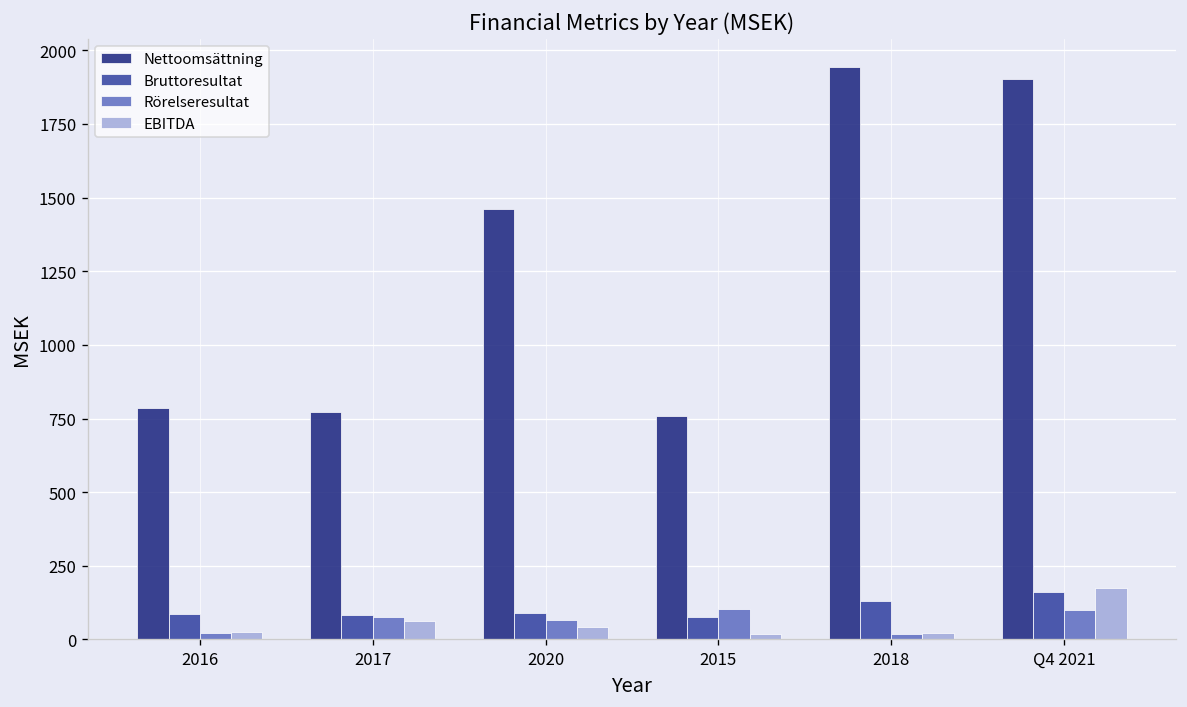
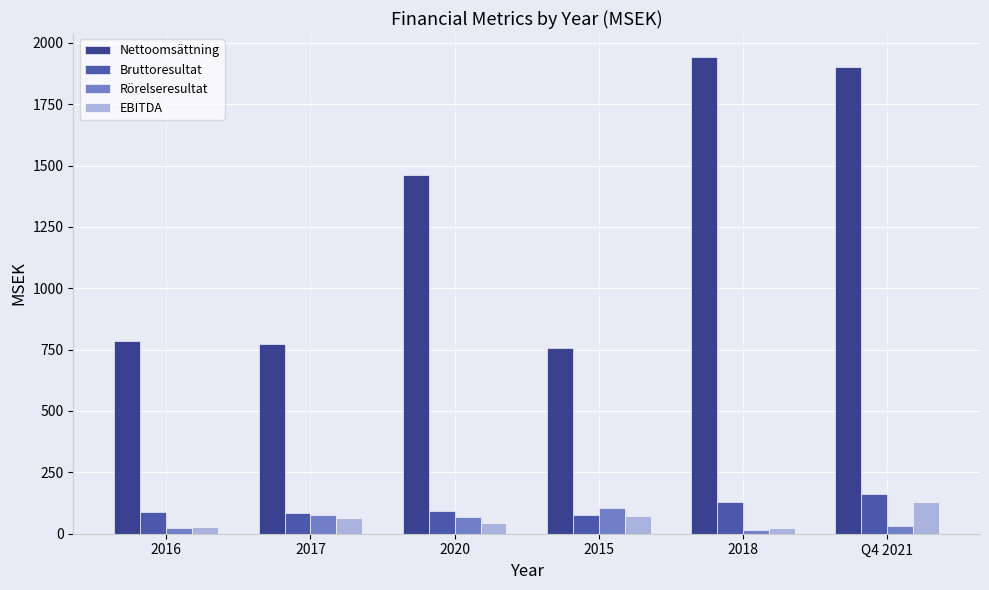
  {
    "Rörelseresultat": {
      "2016": 20,
      "2017": 80,
      "2020": 70,
      "2015": 100,
      "2018": 20,
-     "Q4 2021": 100
+     "Q4 2021": 30
    },
    "EBITDA": {
      "2016": 30,
      "2017": 60,
      "2020": 40,
-     "2015": 20,
+     "2015": 70,
      "2018": 20,
-     "Q4 2021": 170
+     "Q4 2021": 130
    }
  }
